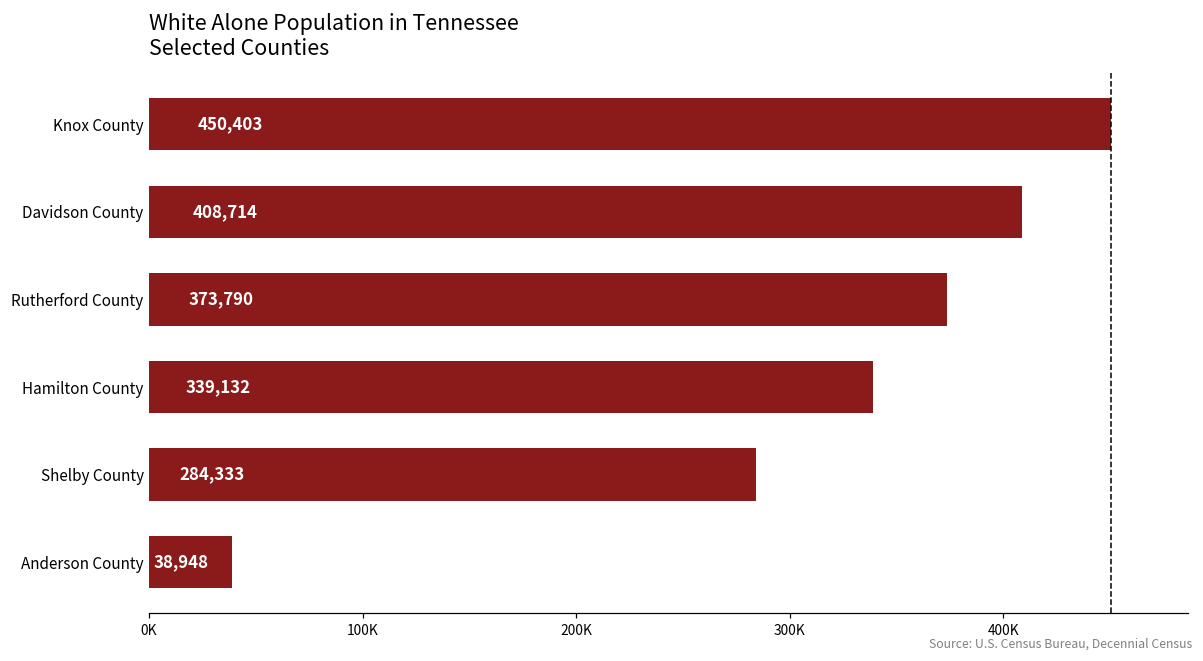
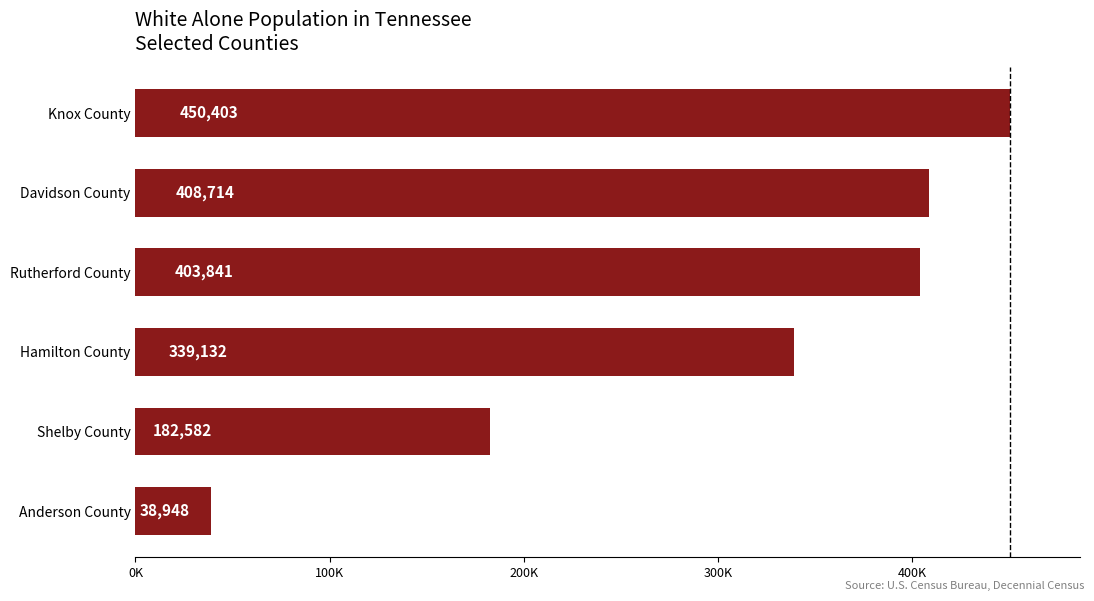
  {
    "Knox County": "450,403",
    "Davidson County": "408,714",
-   "Rutherford County": "373,790",
+   "Rutherford County": "403,841",
    "Hamilton County": "339,132",
-   "Shelby County": "284,333",
+   "Shelby County": "182,582",
    "Anderson County": "38,948"
  }
